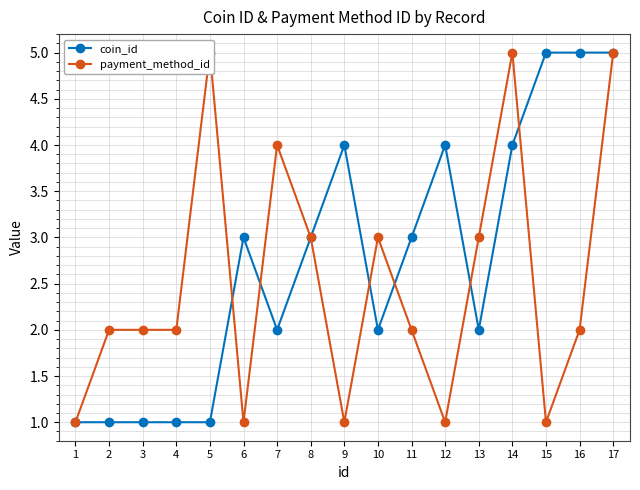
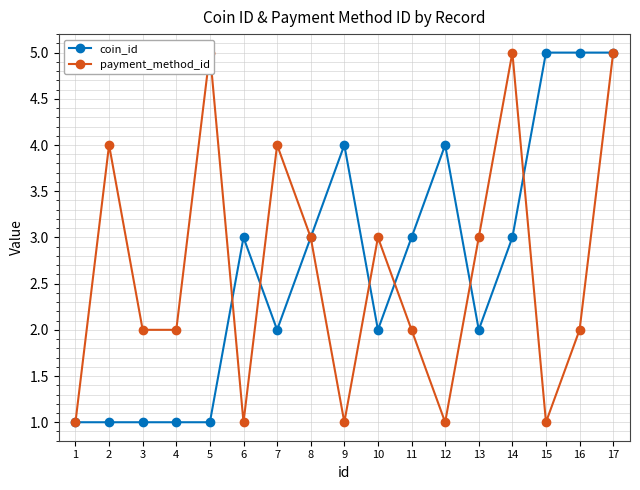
  {
    "coin_id": {
      "2": 1,
      "3": 1,
      "4": 1,
      "5": 1,
      "6": 3,
      "7": 2,
      "9": 4,
      "10": 2,
      "11": 3,
      "12": 4,
      "13": 2,
-     "14": 4,
+     "14": 3,
      "15": 5,
      "16": 5
    },
    "payment_method_id": {
-     "2": 2,
+     "2": 4,
      "3": 2,
      "4": 2,
      "6": 1,
      "7": 4,
      "9": 1,
      "10": 3,
      "11": 2,
      "12": 1,
      "13": 3,
      "14": 5,
      "15": 1,
      "16": 2
    }
  }
